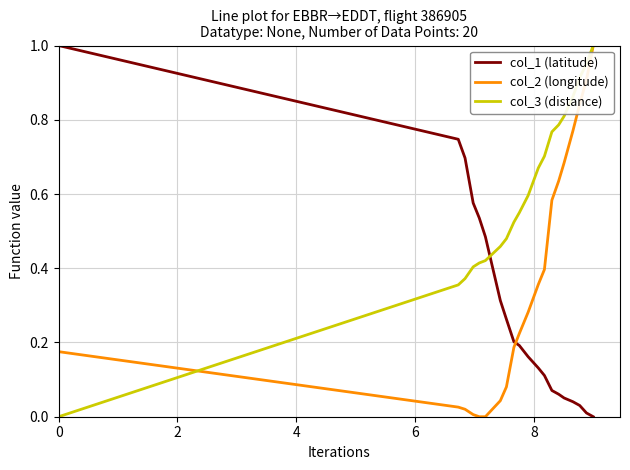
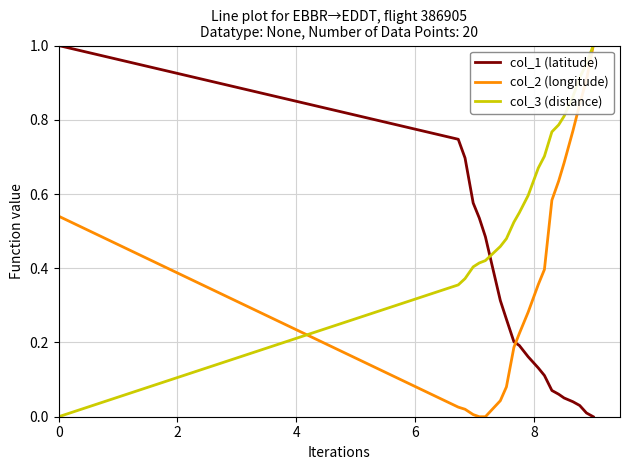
  {
    "col_1 (latitude)": {
      "0": 1.00
    },
    "col_2 (longitude)": {
-     "0": 0.18
+     "0": 0.54
    },
    "col_3 (distance)": {
      "0": 0.00
    }
  }
